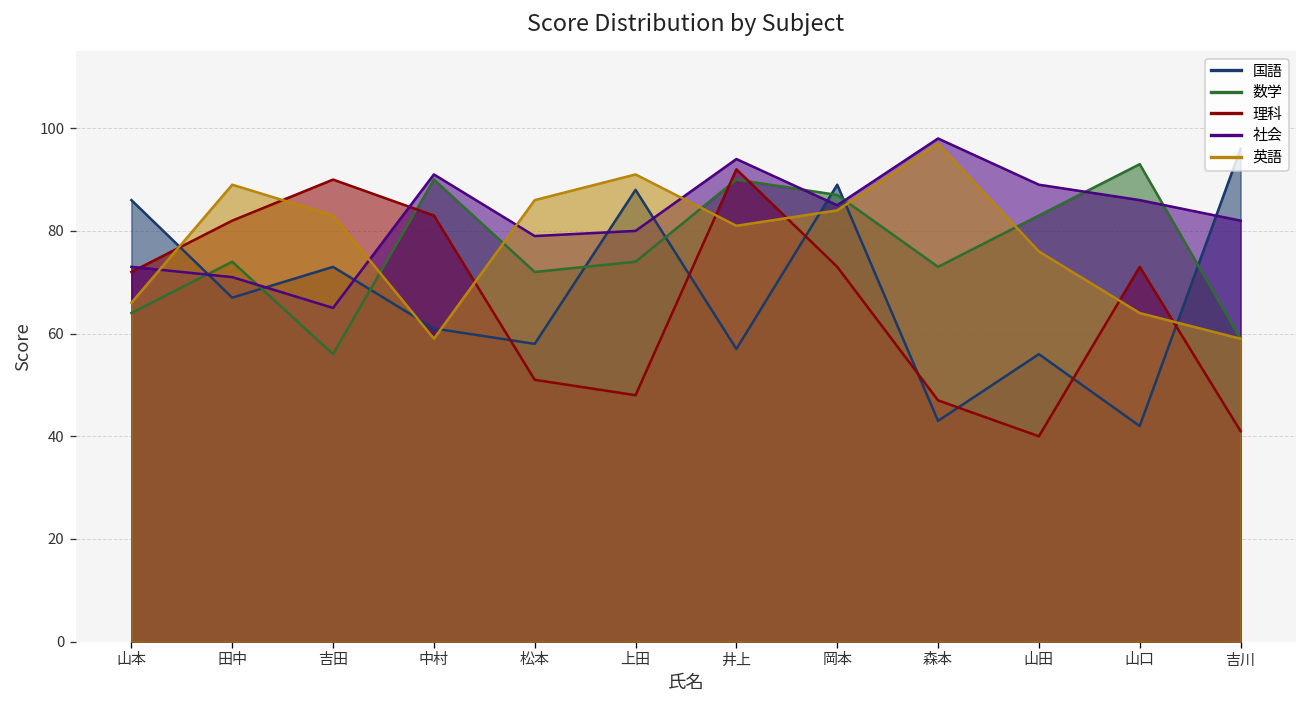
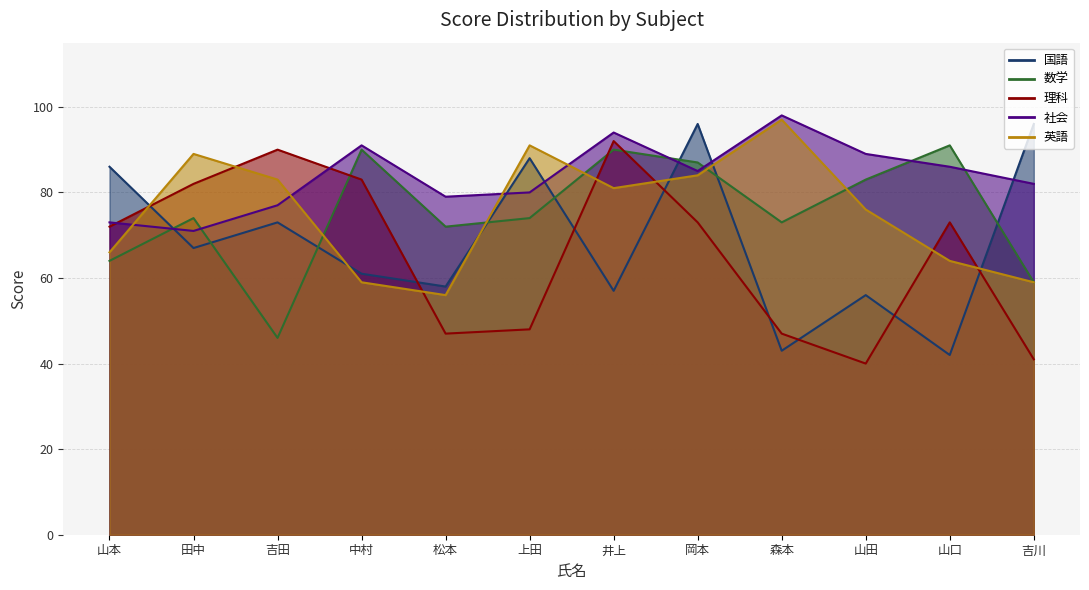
  {
    "国語": {
      "山本": 86,
      "田中": 67,
      "吉田": 73,
      "中村": 61,
      "松本": 58,
      "上田": 88,
      "井上": 57,
-     "岡本": 89,
+     "岡本": 96,
      "森本": 43,
      "山田": 56,
      "山口": 42
    },
    "数学": {
      "山本": 64,
      "田中": 74,
-     "吉田": 56,
+     "吉田": 46,
      "中村": 90,
      "松本": 72,
      "上田": 74,
      "井上": 90,
      "岡本": 87,
      "森本": 73,
      "山田": 83,
-     "山口": 93
+     "山口": 91
    },
    "理科": {
      "山本": 72,
      "田中": 82,
      "吉田": 90,
      "中村": 83,
-     "松本": 51,
+     "松本": 47,
      "上田": 48,
      "井上": 92,
      "岡本": 73,
      "森本": 47,
      "山田": 40,
      "山口": 73,
      "吉川": 41
    },
    "社会": {
      "山本": 73,
      "田中": 71,
-     "吉田": 65,
+     "吉田": 77,
      "中村": 91,
      "松本": 79,
      "上田": 80,
      "井上": 94,
      "岡本": 85,
      "森本": 98,
      "山田": 89,
      "山口": 86,
      "吉川": 82
    },
    "英語": {
      "山本": 66,
      "田中": 89,
      "吉田": 83,
      "中村": 59,
-     "松本": 86,
+     "松本": 56,
      "上田": 91,
      "井上": 81,
      "岡本": 84,
      "森本": 97,
      "山田": 76,
      "山口": 64
    }
  }
